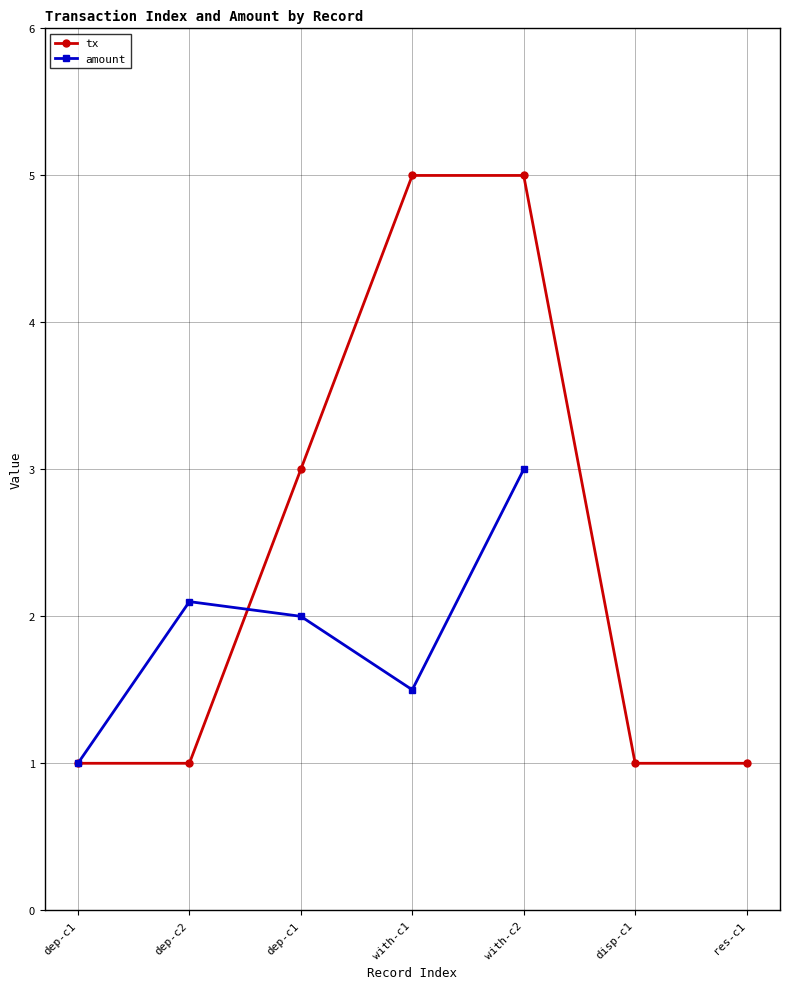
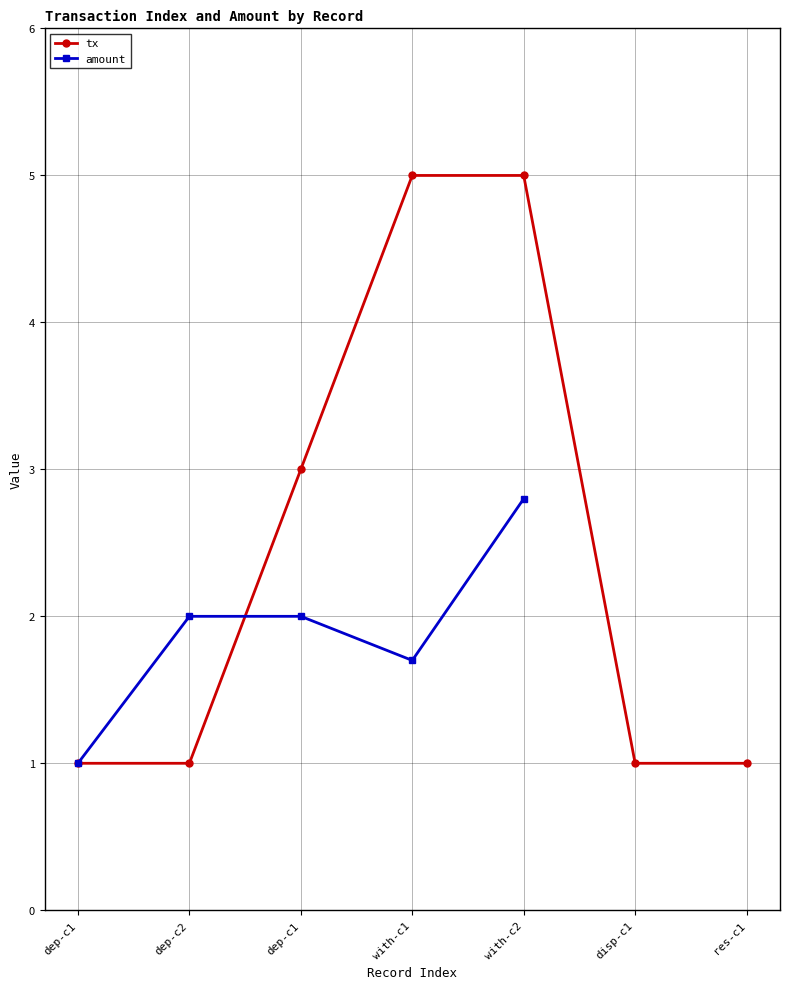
  {
    "tx": {
      "dep-c2": 1.0,
      "with-c1": 5.0,
      "with-c2": 5.0,
      "disp-c1": 1.0,
      "res-c1": 1.0
    },
    "amount": {
-     "dep-c2": 2.1,
-     "with-c1": 1.5,
-     "with-c2": 3.0
+     "dep-c2": 2.0,
+     "with-c1": 1.7,
+     "with-c2": 2.8
    }
  }
